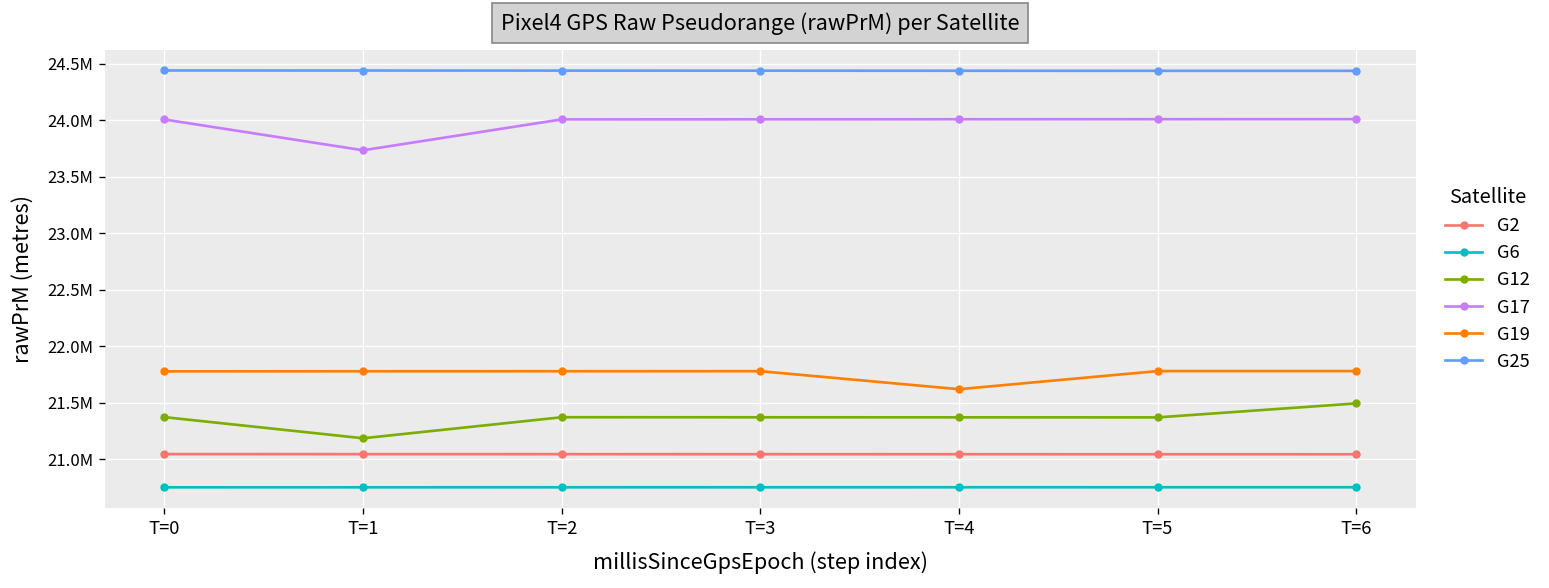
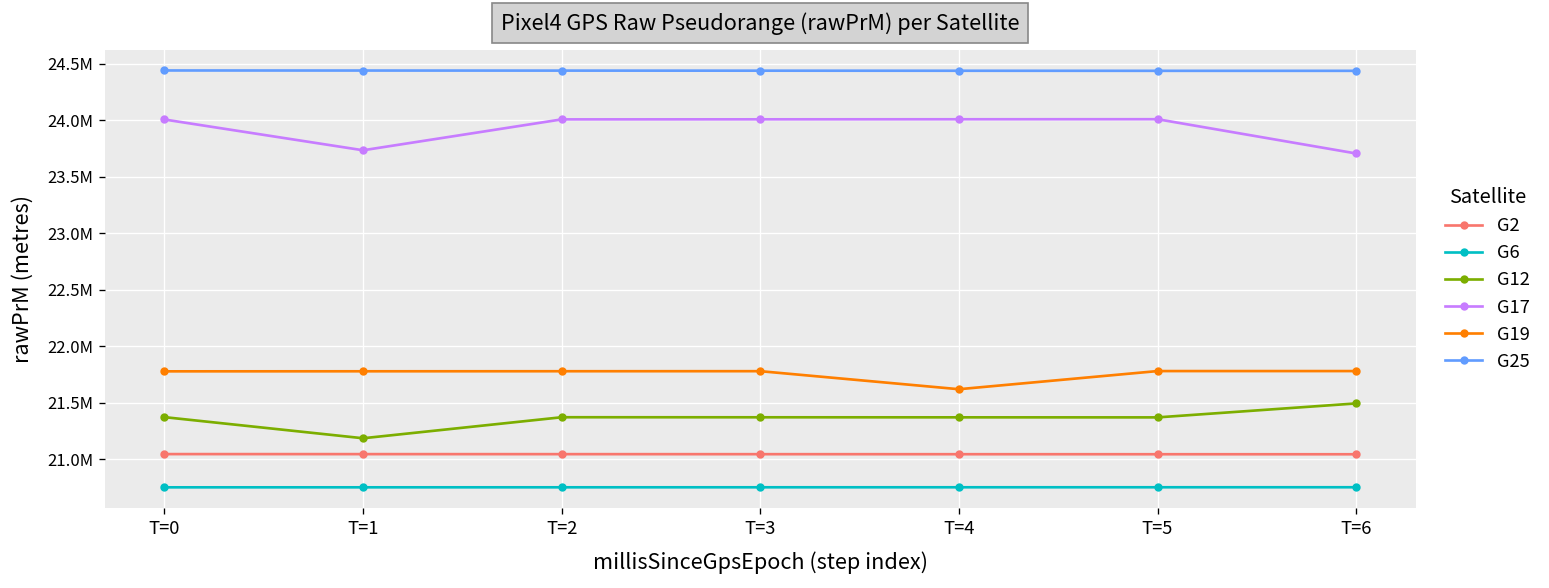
  {
    "G2": {
      "T=0": 21000000,
      "T=1": 21000000,
      "T=2": 21000000,
      "T=3": 21000000,
      "T=4": 21000000,
      "T=5": 21000000,
      "T=6": 21000000
    },
    "G6": {
      "T=0": 20800000,
      "T=1": 20800000,
      "T=2": 20800000,
      "T=3": 20800000,
      "T=4": 20800000,
      "T=5": 20800000,
      "T=6": 20800000
    },
    "G12": {
      "T=0": 21400000,
      "T=1": 21200000,
      "T=2": 21400000,
      "T=3": 21400000,
      "T=4": 21400000,
      "T=5": 21400000,
      "T=6": 21500000
    },
    "G17": {
      "T=0": 24000000,
      "T=1": 23700000,
      "T=2": 24000000,
      "T=3": 24000000,
      "T=4": 24000000,
      "T=5": 24000000,
-     "T=6": 24000000
+     "T=6": 23700000
    },
    "G19": {
      "T=0": 21800000,
      "T=1": 21800000,
      "T=2": 21800000,
      "T=3": 21800000,
      "T=4": 21600000,
      "T=5": 21800000,
      "T=6": 21800000
    },
    "G25": {
      "T=0": 24400000,
      "T=1": 24400000,
      "T=2": 24400000,
      "T=3": 24400000,
      "T=4": 24400000,
      "T=5": 24400000,
      "T=6": 24400000
    }
  }
